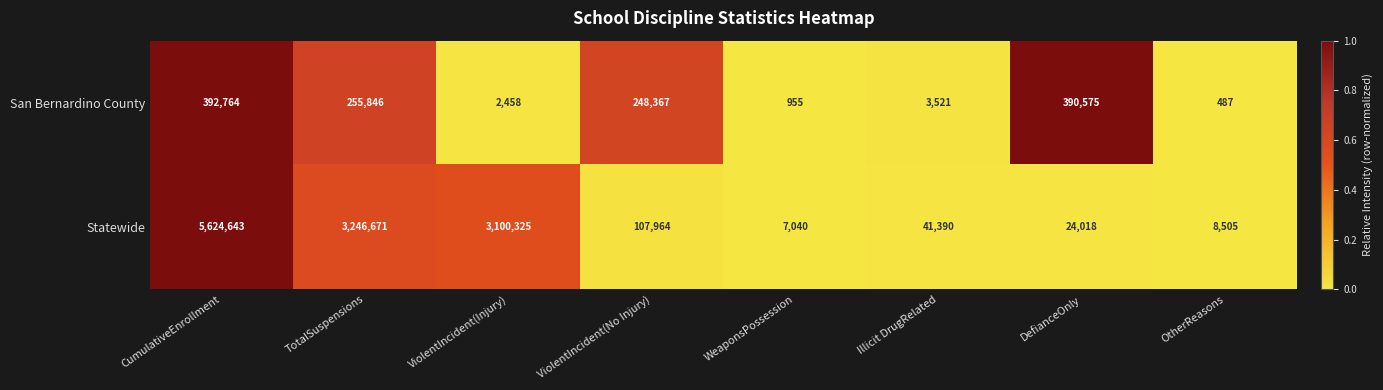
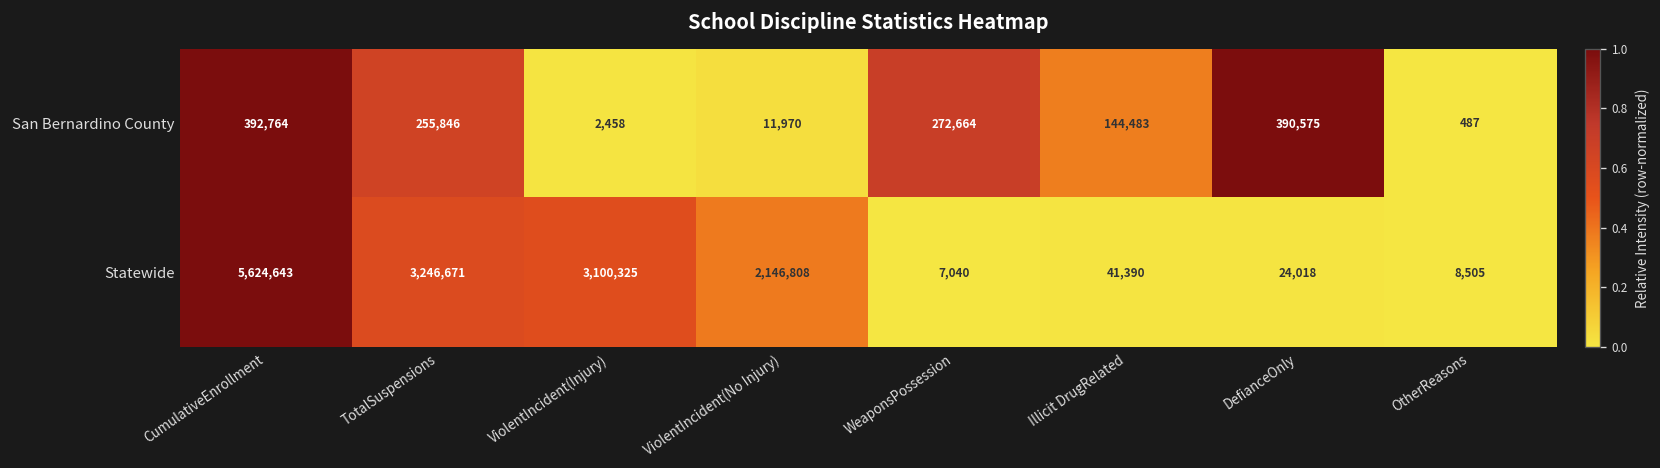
  {
    "San Bernardino County": {
      "CumulativeEnrollment": "392,764",
      "TotalSuspensions": "255,846",
      "ViolentIncident(Injury)": "2,458",
-     "ViolentIncident(No Injury)": "248,367",
-     "WeaponsPossession": "955",
-     "Illicit DrugRelated": "3,521",
+     "ViolentIncident(No Injury)": "11,970",
+     "WeaponsPossession": "272,664",
+     "Illicit DrugRelated": "144,483",
      "DefianceOnly": "390,575",
      "OtherReasons": "487"
    },
    "Statewide": {
      "CumulativeEnrollment": "5,624,643",
      "TotalSuspensions": "3,246,671",
      "ViolentIncident(Injury)": "3,100,325",
-     "ViolentIncident(No Injury)": "107,964",
+     "ViolentIncident(No Injury)": "2,146,808",
      "WeaponsPossession": "7,040",
      "Illicit DrugRelated": "41,390",
      "DefianceOnly": "24,018",
      "OtherReasons": "8,505"
    }
  }
